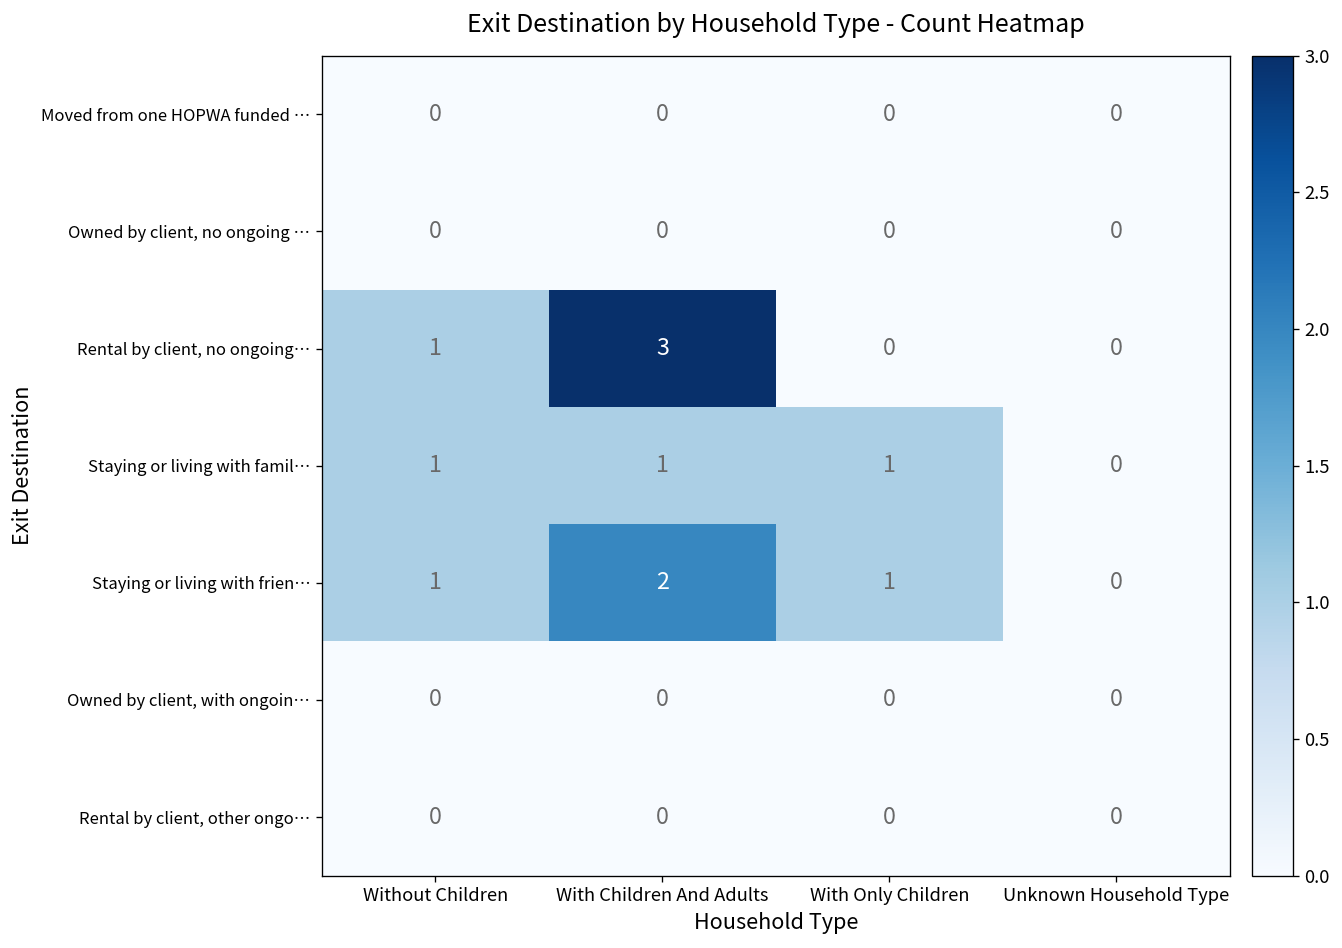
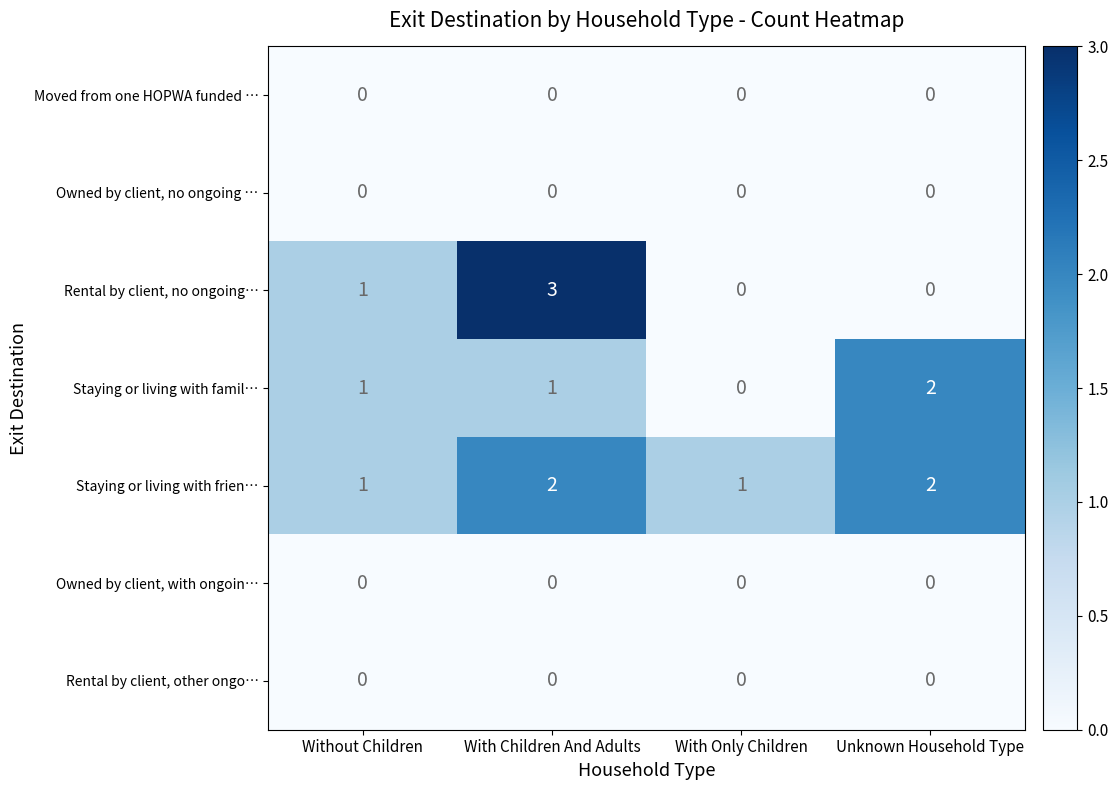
  {
    "Moved from one HOPWA funded …": {
      "Without Children": 0,
      "With Children And Adults": 0,
      "With Only Children": 0,
      "Unknown Household Type": 0
    },
    "Owned by client, no ongoing …": {
      "Without Children": 0,
      "With Children And Adults": 0,
      "With Only Children": 0,
      "Unknown Household Type": 0
    },
    "Rental by client, no ongoing…": {
      "Without Children": 1,
      "With Children And Adults": 3,
      "With Only Children": 0,
      "Unknown Household Type": 0
    },
    "Staying or living with famil…": {
      "Without Children": 1,
      "With Children And Adults": 1,
-     "With Only Children": 1,
-     "Unknown Household Type": 0
+     "With Only Children": 0,
+     "Unknown Household Type": 2
    },
    "Staying or living with frien…": {
      "Without Children": 1,
      "With Children And Adults": 2,
      "With Only Children": 1,
-     "Unknown Household Type": 0
+     "Unknown Household Type": 2
    },
    "Owned by client, with ongoin…": {
      "Without Children": 0,
      "With Children And Adults": 0,
      "With Only Children": 0,
      "Unknown Household Type": 0
    },
    "Rental by client, other ongo…": {
      "Without Children": 0,
      "With Children And Adults": 0,
      "With Only Children": 0,
      "Unknown Household Type": 0
    }
  }
